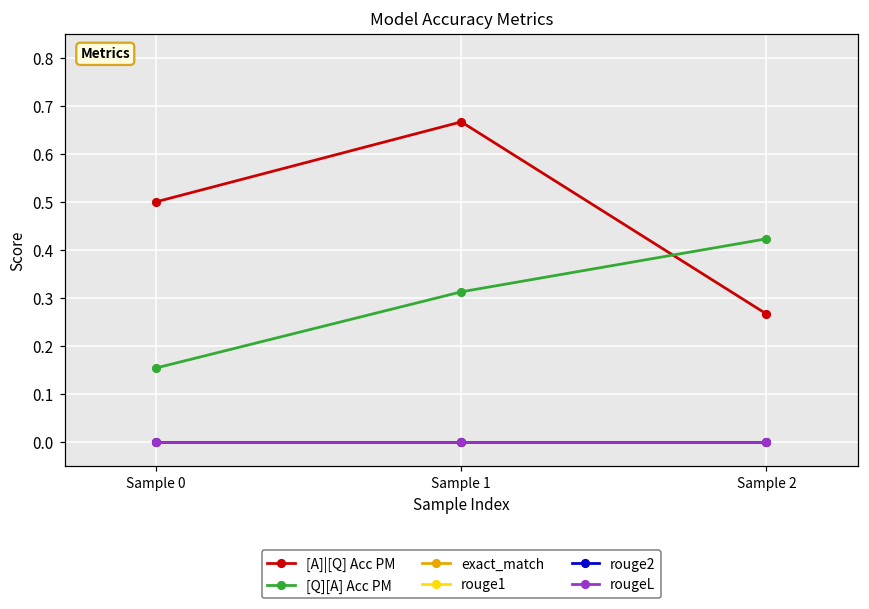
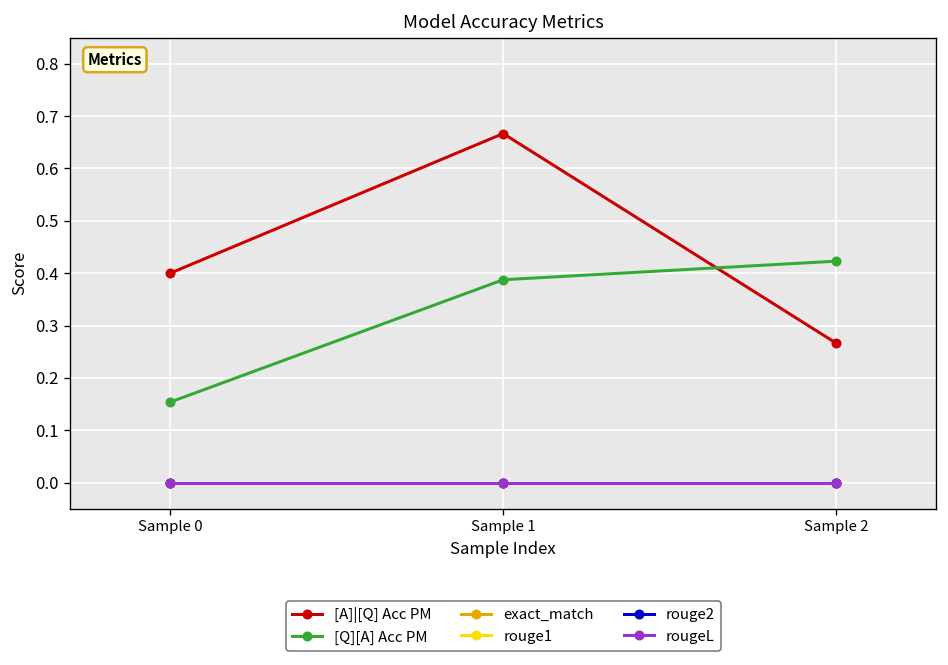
  {
    "[A]|[Q] Acc PM": {
-     "Sample 0": 0.5,
+     "Sample 0": 0.4,
      "Sample 1": 0.67,
      "Sample 2": 0.27
    },
    "[Q][A] Acc PM": {
      "Sample 0": 0.15,
-     "Sample 1": 0.31,
+     "Sample 1": 0.39,
      "Sample 2": 0.42
    },
    "rougeL": {
      "Sample 0": 0.00,
      "Sample 1": 0.00,
      "Sample 2": 0.00
    }
  }
